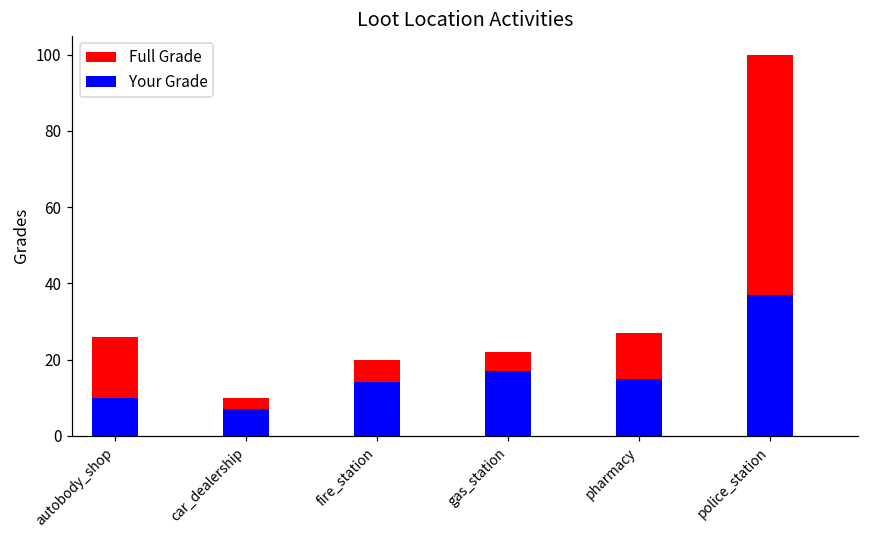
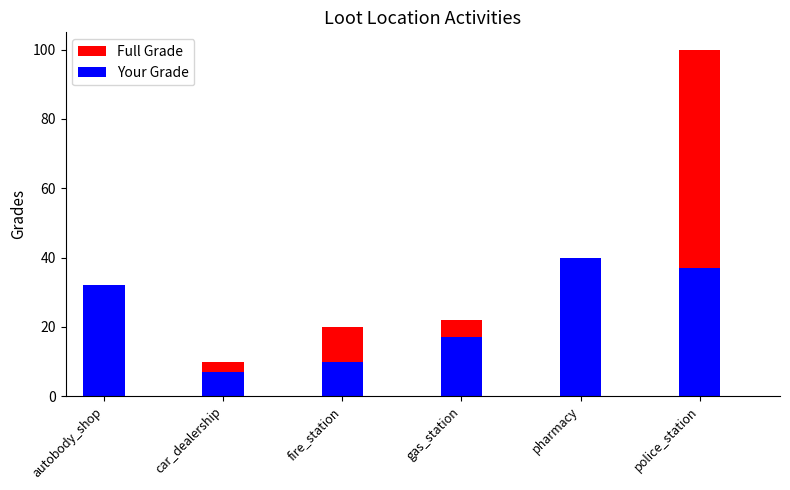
  {
    "Full Grade": {
      "car_dealership": 10,
      "fire_station": 20,
      "gas_station": 22,
-     "pharmacy": 27,
+     "pharmacy": 30,
      "police_station": 100
    },
    "Your Grade": {
-     "autobody_shop": 10,
-     "fire_station": 14,
-     "pharmacy": 15
+     "autobody_shop": 32,
+     "fire_station": 10,
+     "pharmacy": 40
    }
  }
